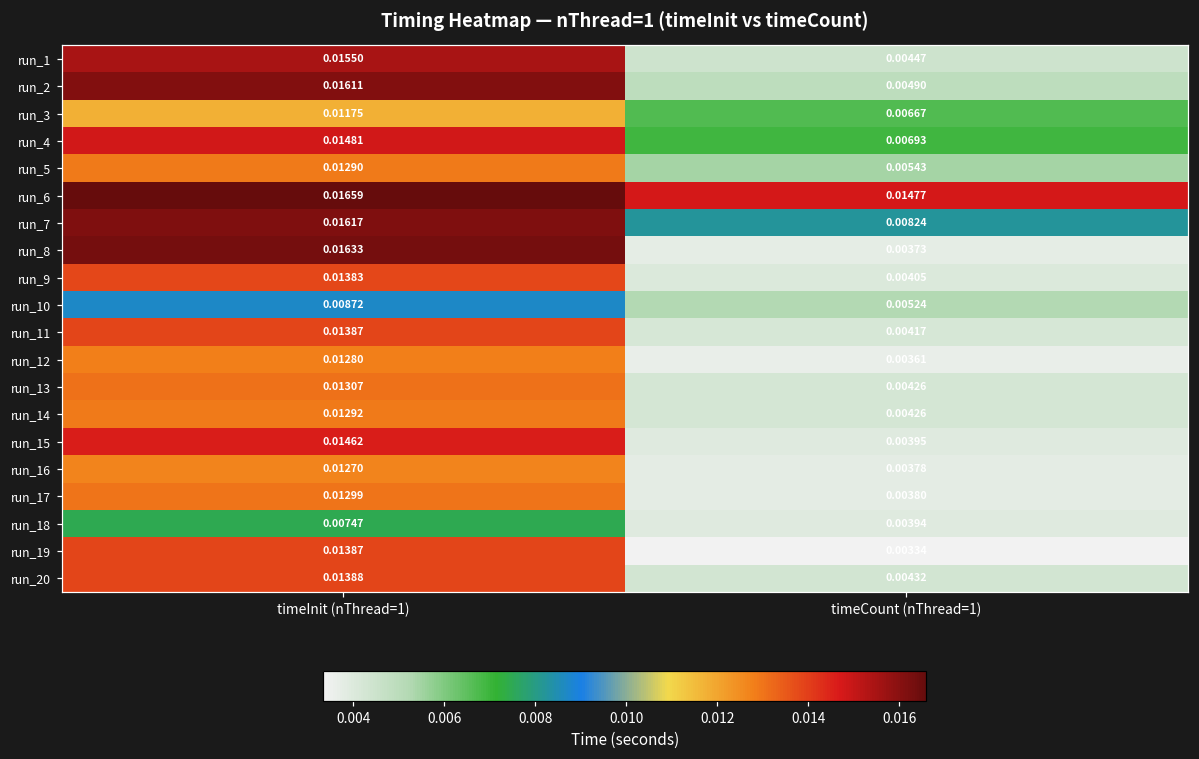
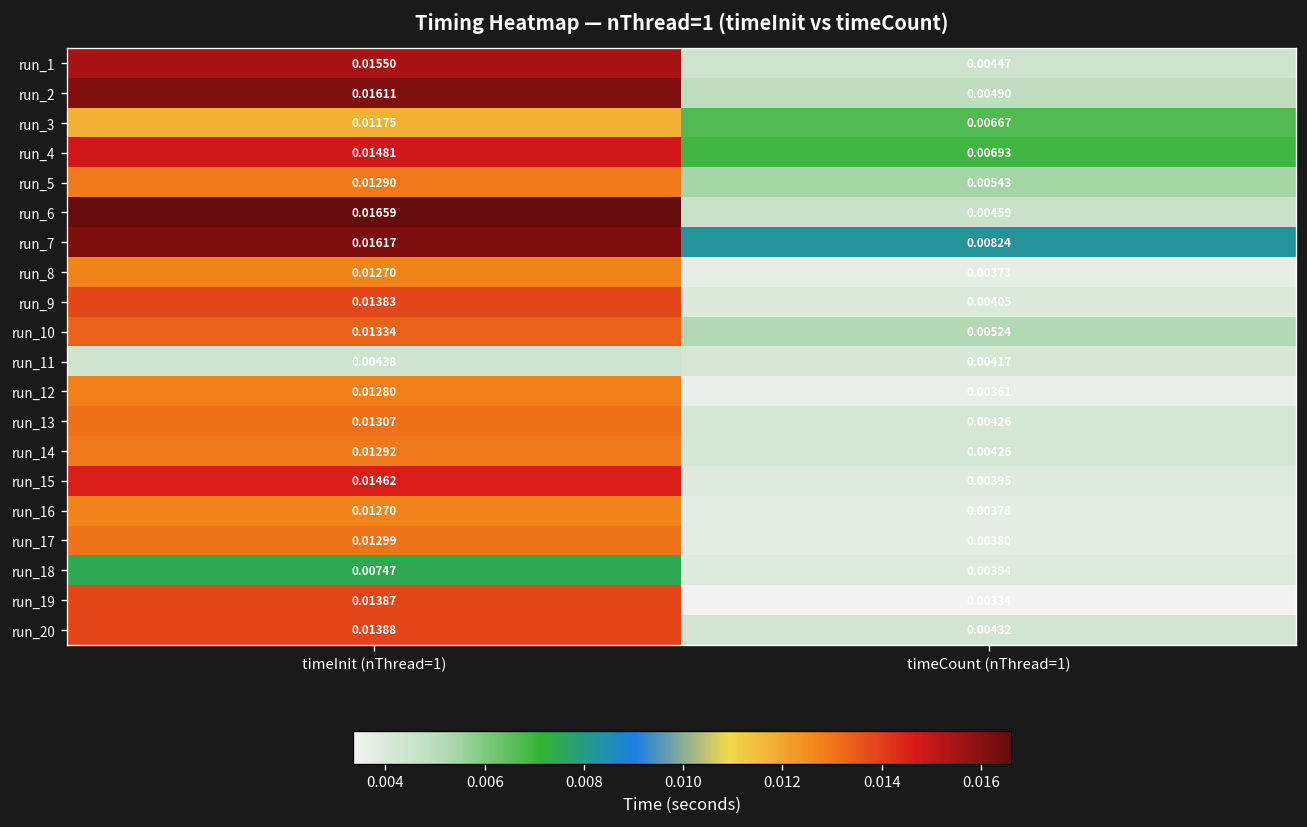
  {
    "run_1": {
      "timeInit (nThread=1)": 0.01550,
      "timeCount (nThread=1)": 0.00447
    },
    "run_2": {
      "timeInit (nThread=1)": 0.01611,
      "timeCount (nThread=1)": 0.00490
    },
    "run_3": {
      "timeInit (nThread=1)": 0.01175,
      "timeCount (nThread=1)": 0.00667
    },
    "run_4": {
      "timeInit (nThread=1)": 0.01481,
      "timeCount (nThread=1)": 0.00693
    },
    "run_5": {
      "timeInit (nThread=1)": 0.01290,
      "timeCount (nThread=1)": 0.00543
    },
    "run_6": {
      "timeInit (nThread=1)": 0.01659,
-     "timeCount (nThread=1)": 0.01477
+     "timeCount (nThread=1)": 0.00459
    },
    "run_7": {
      "timeInit (nThread=1)": 0.01617,
      "timeCount (nThread=1)": 0.00824
    },
    "run_8": {
-     "timeInit (nThread=1)": 0.01633
+     "timeInit (nThread=1)": 0.01270
    },
    "run_9": {
      "timeInit (nThread=1)": 0.01383
    },
    "run_10": {
-     "timeInit (nThread=1)": 0.00872,
+     "timeInit (nThread=1)": 0.01334,
      "timeCount (nThread=1)": 0.00524
    },
    "run_11": {
-     "timeInit (nThread=1)": 0.01387
+     "timeInit (nThread=1)": 0.00438
    },
    "run_12": {
      "timeInit (nThread=1)": 0.01280
    },
    "run_13": {
      "timeInit (nThread=1)": 0.01307
    },
    "run_14": {
      "timeInit (nThread=1)": 0.01292
    },
    "run_15": {
      "timeInit (nThread=1)": 0.01462
    },
    "run_16": {
      "timeInit (nThread=1)": 0.01270
    },
    "run_17": {
      "timeInit (nThread=1)": 0.01299
    },
    "run_18": {
      "timeInit (nThread=1)": 0.00747
    },
    "run_19": {
      "timeInit (nThread=1)": 0.01387
    },
    "run_20": {
      "timeInit (nThread=1)": 0.01388
    }
  }
